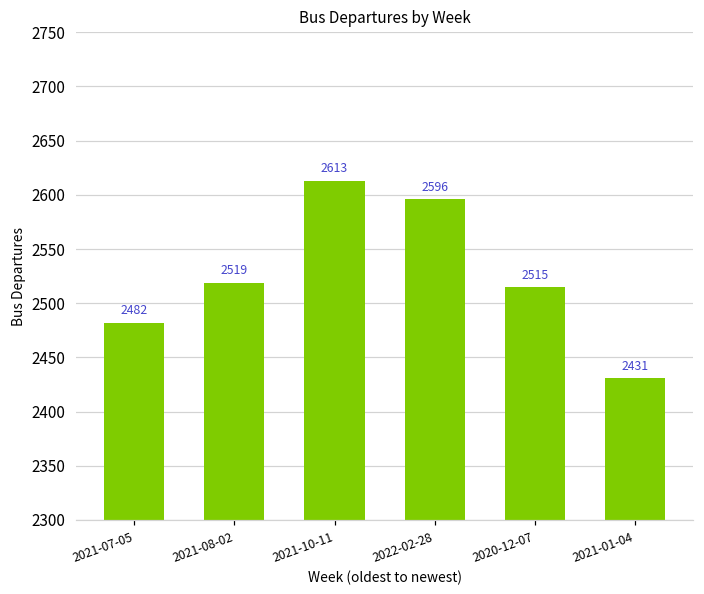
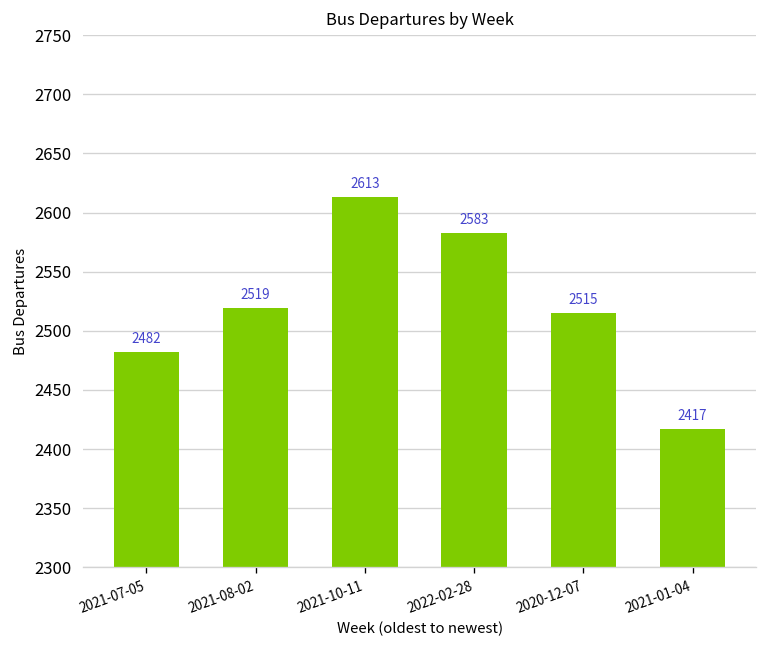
  {
    "2021-07-05": 2482,
    "2021-08-02": 2519,
    "2021-10-11": 2613,
-   "2022-02-28": 2596,
+   "2022-02-28": 2583,
    "2020-12-07": 2515,
-   "2021-01-04": 2431
+   "2021-01-04": 2417
  }
